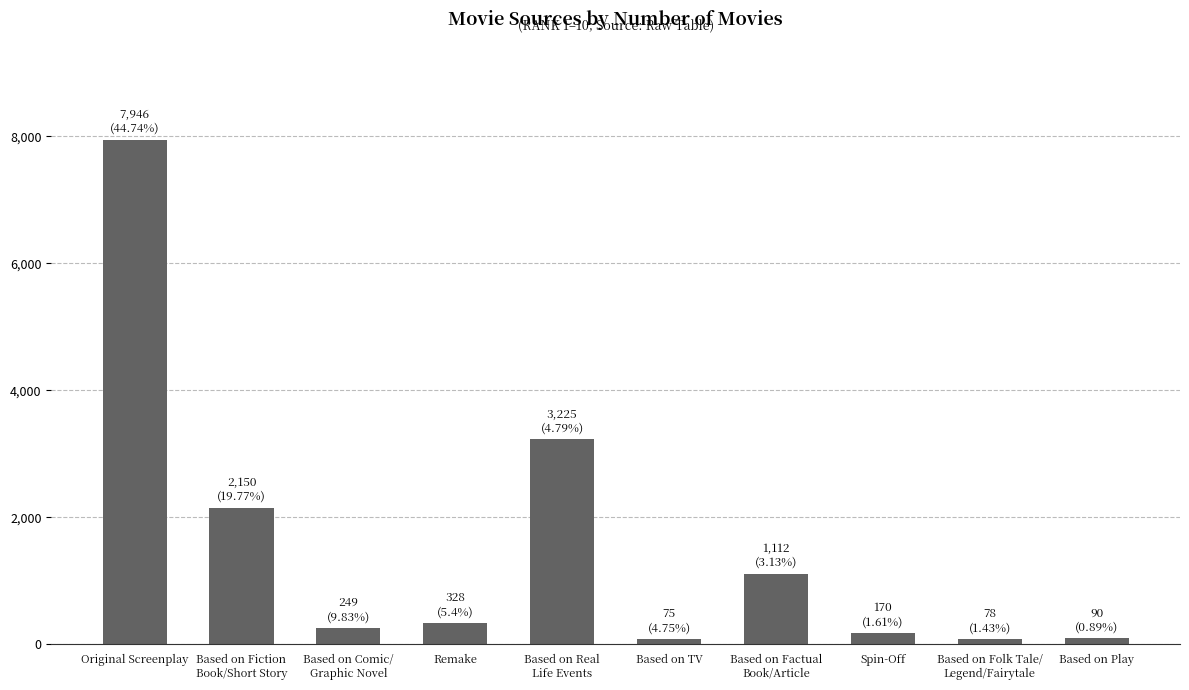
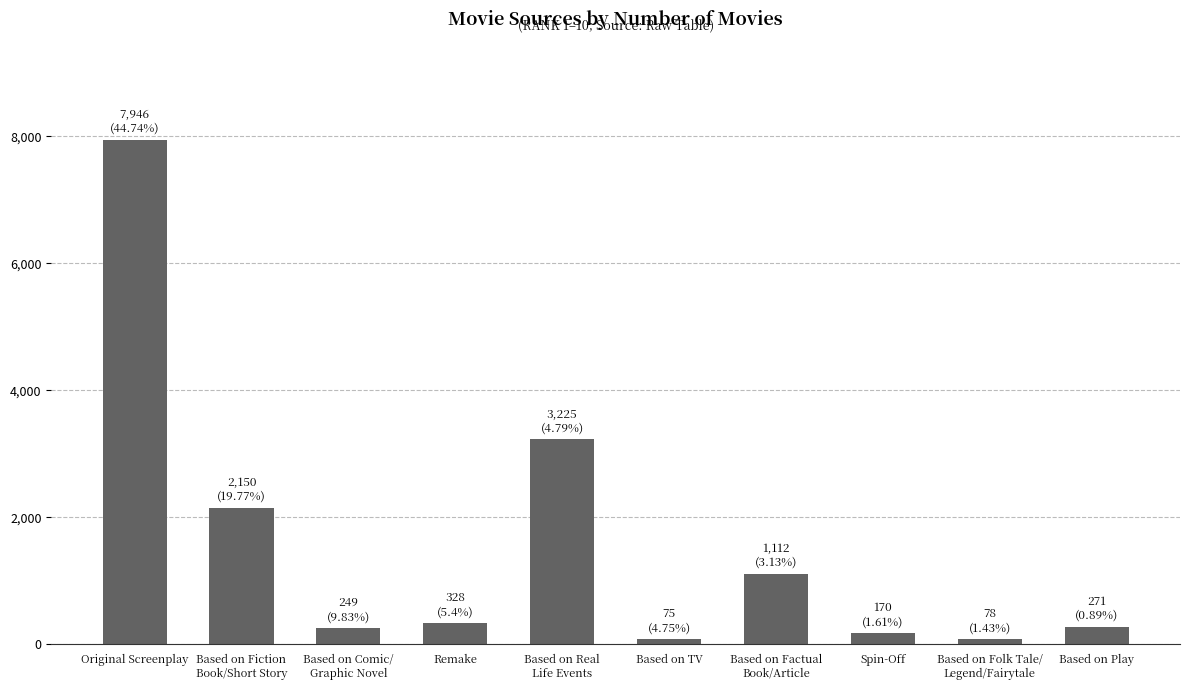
  {
    "Original Screenplay": "7,946",
    "Based on Fiction Book/Short Story": "2,150",
    "Based on Comic/ Graphic Novel": "249",
    "Remake": "328",
    "Based on Real Life Events": "3,225",
    "Based on TV": "75",
    "Based on Factual Book/Article": "1,112",
    "Spin-Off": "170",
    "Based on Folk Tale/ Legend/Fairytale": "78",
-   "Based on Play": "90"
+   "Based on Play": "271"
  }
